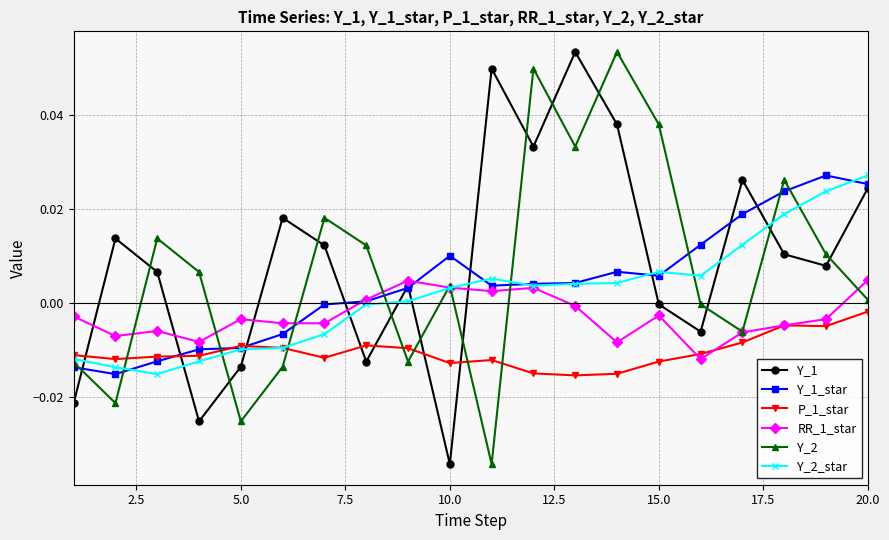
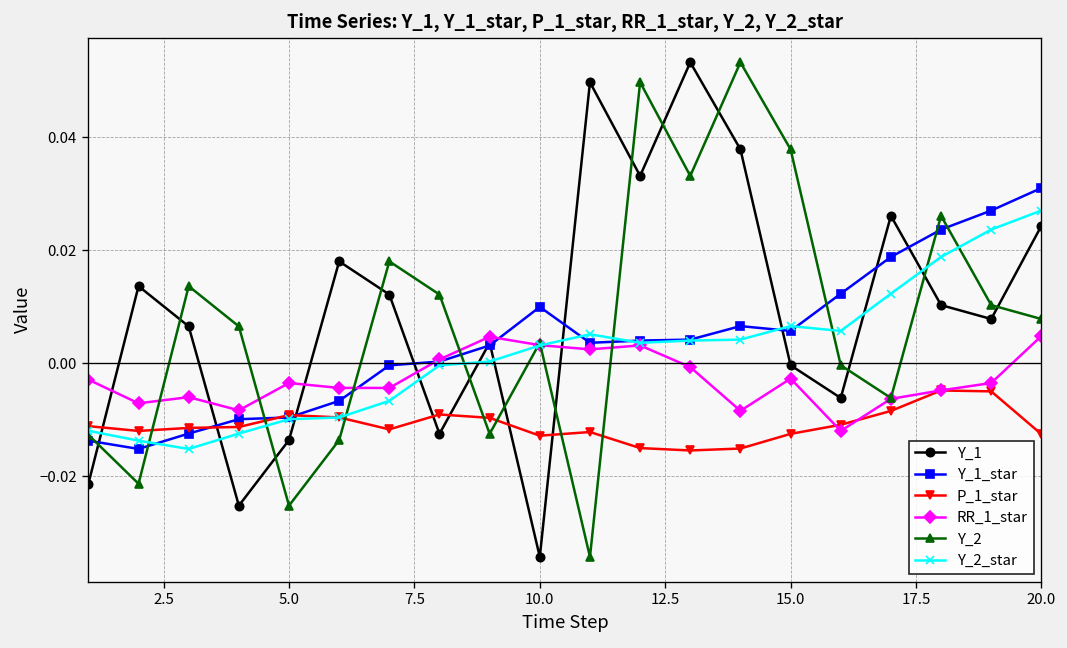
  {
    "Y_1": {
      "5.0": -0.014,
      "10.0": -0.034,
      "15.0": 0.000,
      "20.0": 0.024
    },
    "Y_1_star": {
      "10.0": 0.010,
      "15.0": 0.006,
-     "20.0": 0.025
+     "20.0": 0.031
    },
    "P_1_star": {
      "10.0": -0.013,
      "15.0": -0.012,
-     "20.0": -0.002
+     "20.0": -0.013
    },
    "RR_1_star": {
      "5.0": -0.003,
      "15.0": -0.003,
      "20.0": 0.005
    },
    "Y_2": {
      "5.0": -0.025,
      "15.0": 0.038,
-     "20.0": 0.001
+     "20.0": 0.008
    },
    "Y_2_star": {
      "15.0": 0.007,
      "20.0": 0.027
    }
  }
